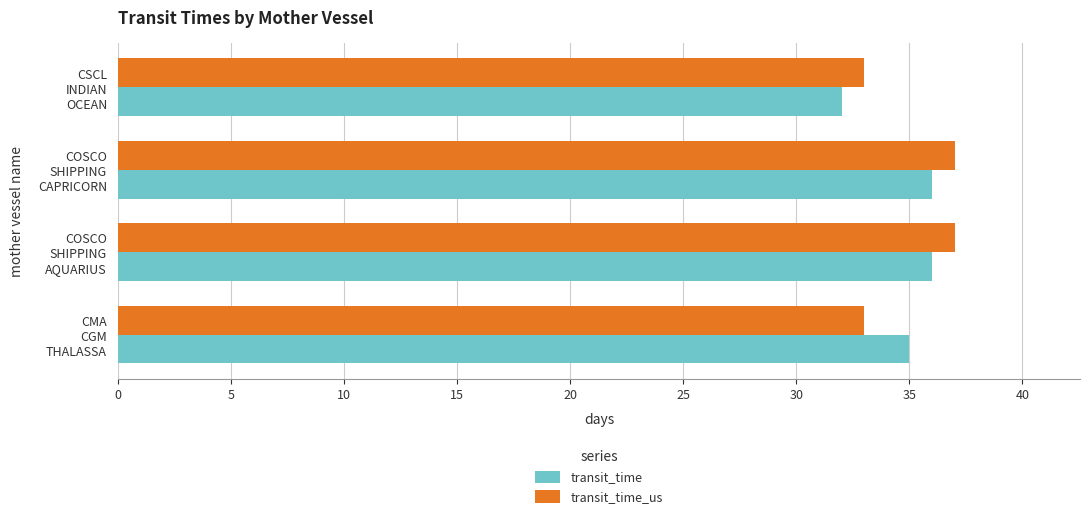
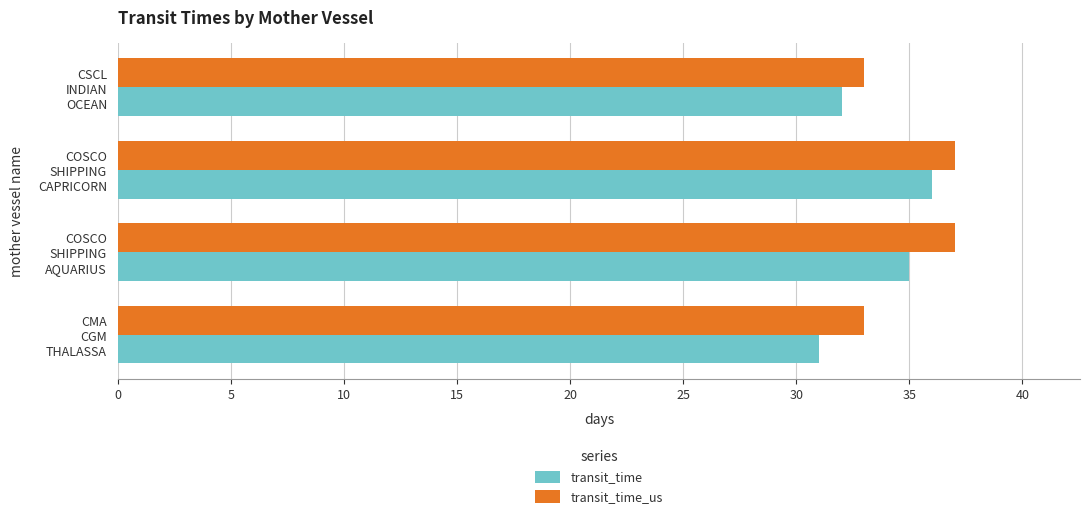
  {
    "transit_time": {
      "CSCL INDIAN OCEAN": 32,
      "COSCO SHIPPING CAPRICORN": 36,
-     "COSCO SHIPPING AQUARIUS": 36,
-     "CMA CGM THALASSA": 35
+     "COSCO SHIPPING AQUARIUS": 35,
+     "CMA CGM THALASSA": 31
    },
    "transit_time_us": {
      "CSCL INDIAN OCEAN": 33,
      "COSCO SHIPPING CAPRICORN": 37,
      "COSCO SHIPPING AQUARIUS": 37,
      "CMA CGM THALASSA": 33
    }
  }
